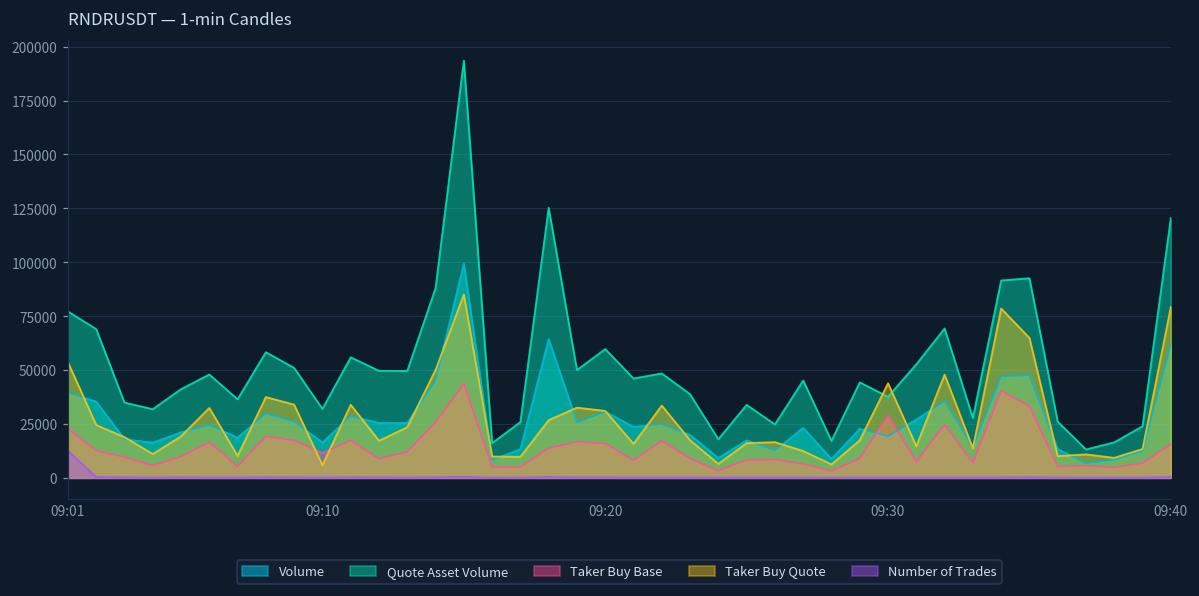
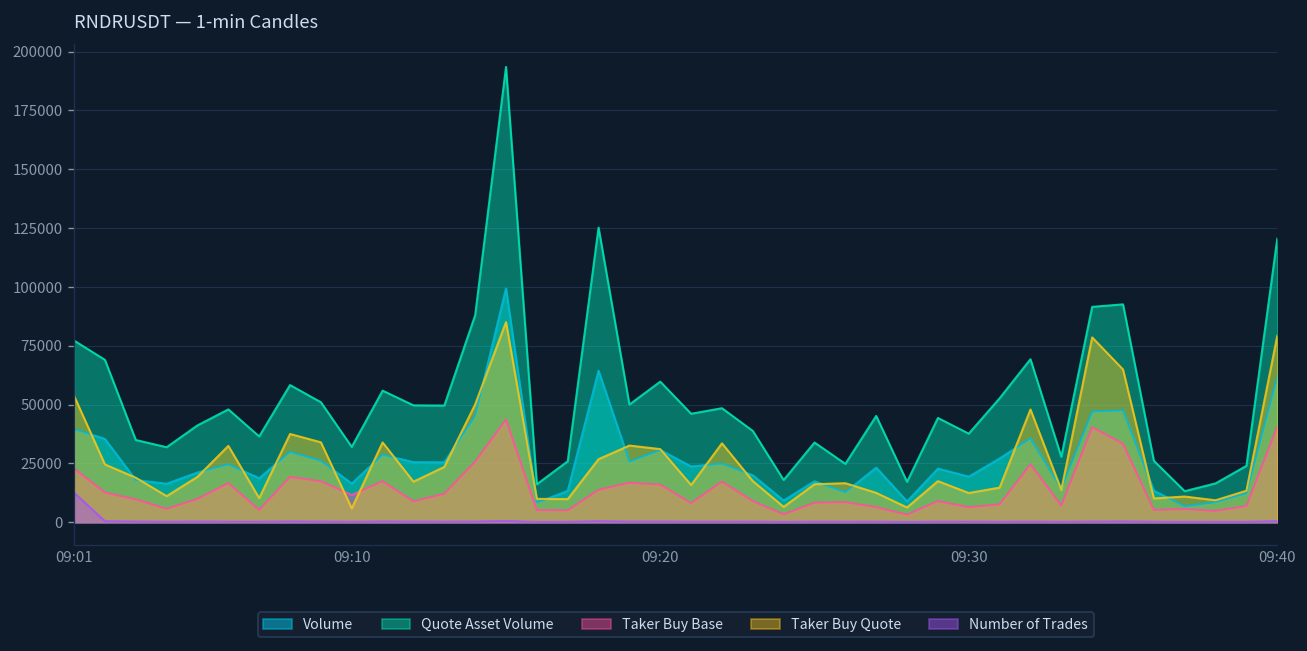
  {
    "Taker Buy Base": {
      "09:01": 23000,
      "09:10": 12000,
      "09:20": 16000,
-     "09:30": 29000,
-     "09:40": 16000
+     "09:30": 6000,
+     "09:40": 41000
    },
    "Taker Buy Quote": {
      "09:01": 54000,
      "09:10": 6000,
-     "09:30": 44000,
+     "09:30": 12000,
      "09:40": 79000
    },
    "Number of Trades": {
      "09:01": 13000,
      "09:10": 0,
      "09:20": 0,
      "09:30": 0,
      "09:40": 0
    }
  }
